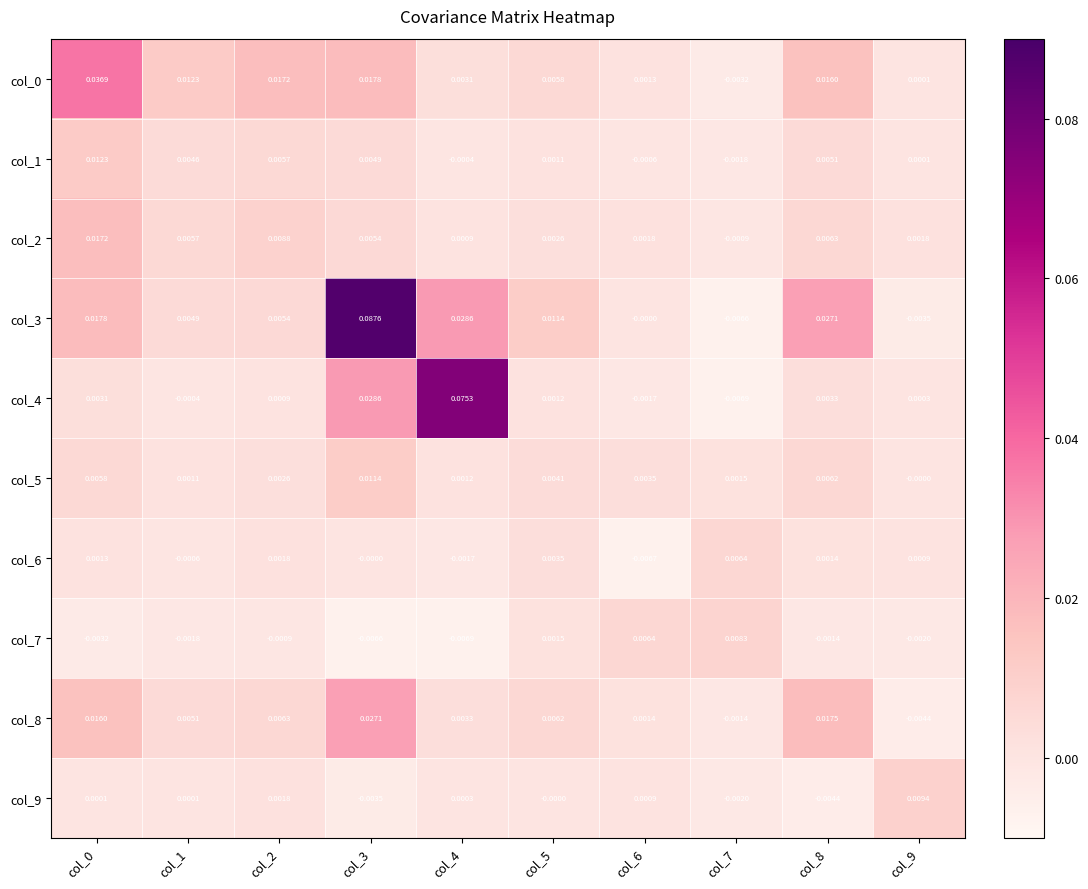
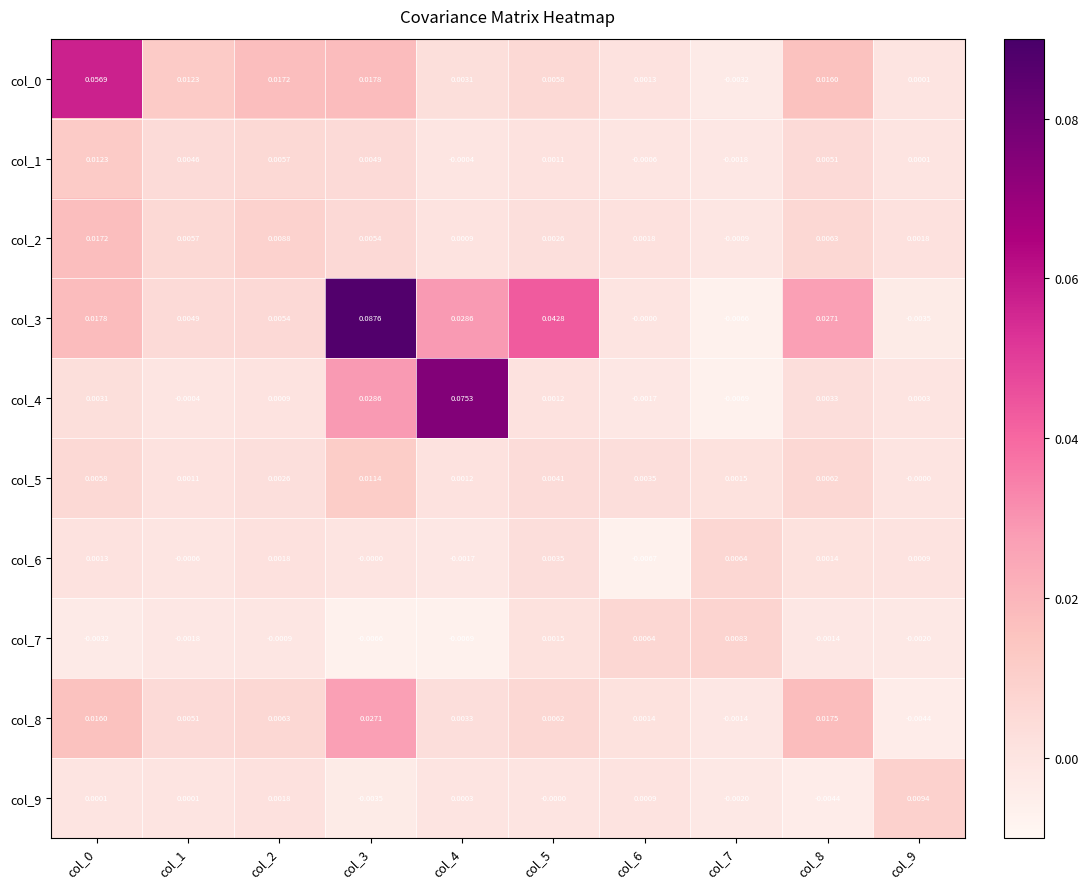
  {
    "col_0": {
-     "col_0": 0.0369,
+     "col_0": 0.0569,
      "col_1": 0.0123,
      "col_2": 0.0172,
      "col_3": 0.0178,
      "col_8": 0.0160
    },
    "col_1": {
      "col_0": 0.0123
    },
    "col_2": {
      "col_0": 0.0172
    },
    "col_3": {
      "col_0": 0.0178,
      "col_3": 0.0876,
      "col_4": 0.0286,
-     "col_5": 0.0114,
+     "col_5": 0.0428,
      "col_8": 0.0271
    },
    "col_4": {
      "col_3": 0.0286,
      "col_4": 0.0753
    },
    "col_5": {
      "col_3": 0.0114
    },
    "col_8": {
      "col_0": 0.0160,
      "col_3": 0.0271,
      "col_8": 0.0175
    }
  }
